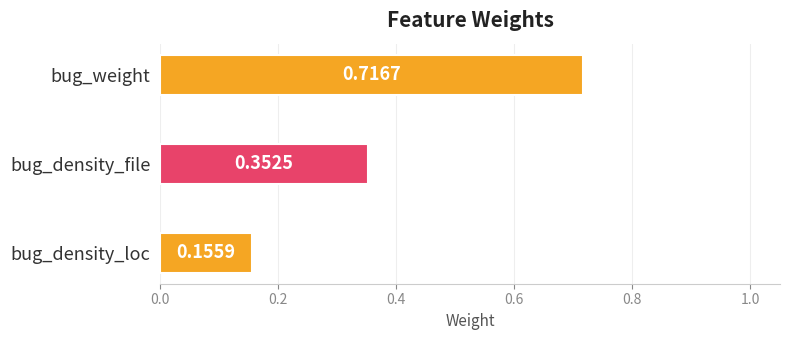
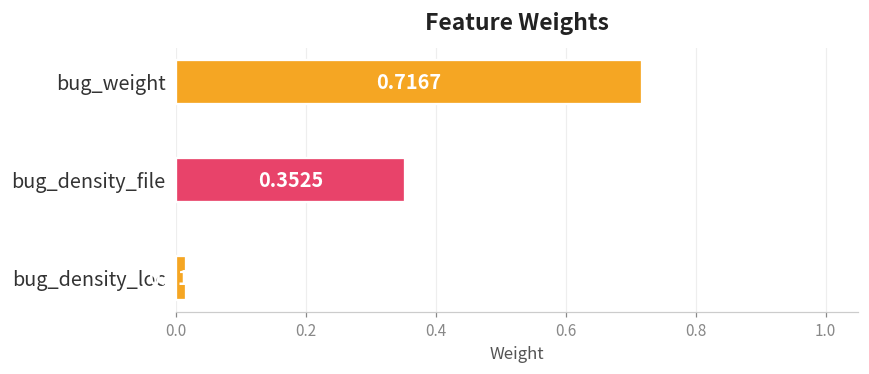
  {
-   "bug_density_loc": 0.16
+   "bug_density_loc": 0.02
  }
